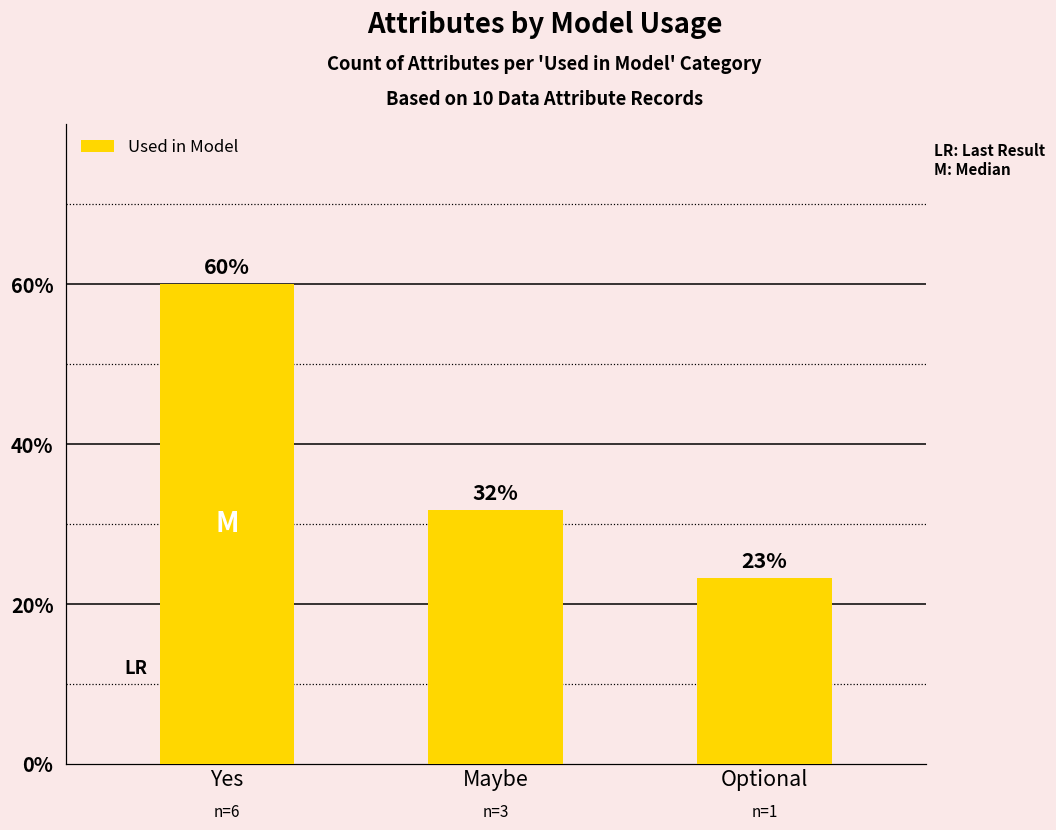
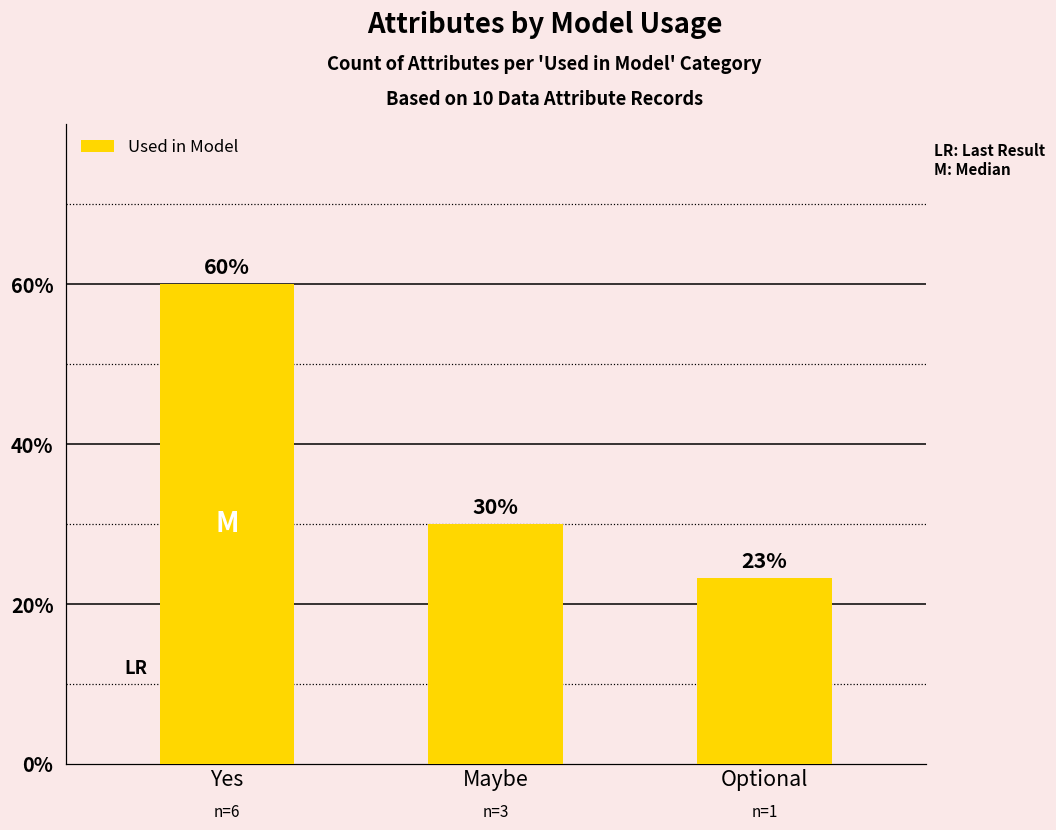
  {
    "Yes": "60%",
-   "Maybe": "32%",
+   "Maybe": "30%",
    "Optional": "23%"
  }
